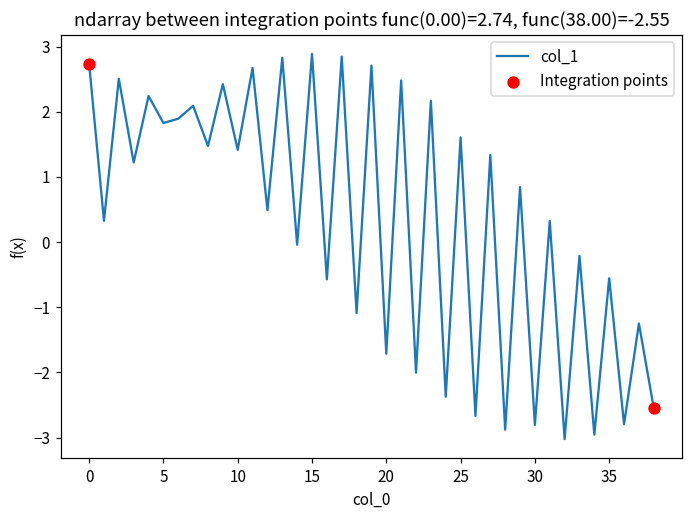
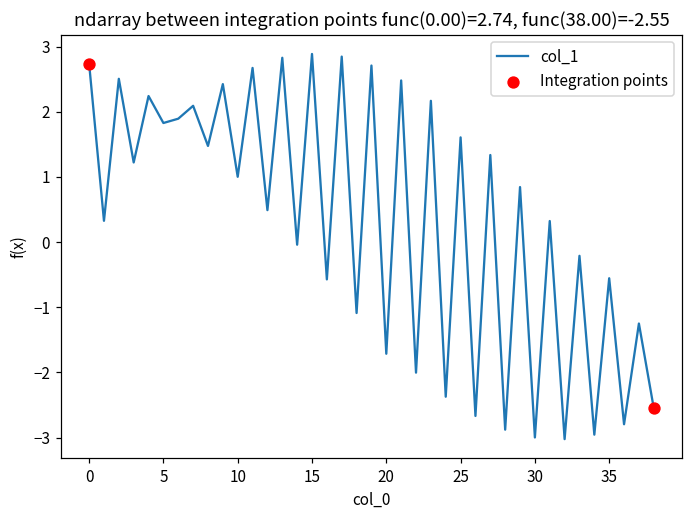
  {
    "col_1": {
      "5": 1.8,
-     "10": 1.4,
+     "10": 1.0,
      "15": 2.9,
      "20": -1.7,
      "25": 1.6,
-     "30": -2.8,
+     "30": -3.0,
      "35": -0.6
    }
  }
